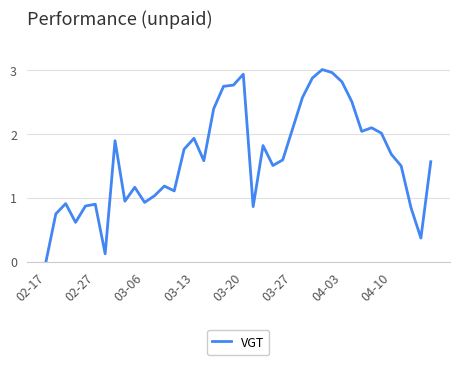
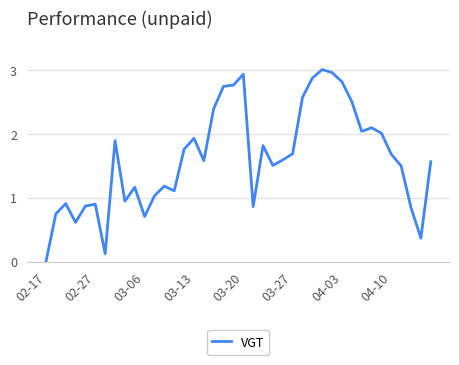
  {
    "02-17": 0.0,
    "02-27": 0.9,
-   "03-06": 0.9,
+   "03-06": 0.7,
    "03-13": 1.9,
    "03-20": 2.9,
-   "03-27": 2.1,
+   "03-27": 1.7,
    "04-03": 2.8,
    "04-10": 1.7
  }
